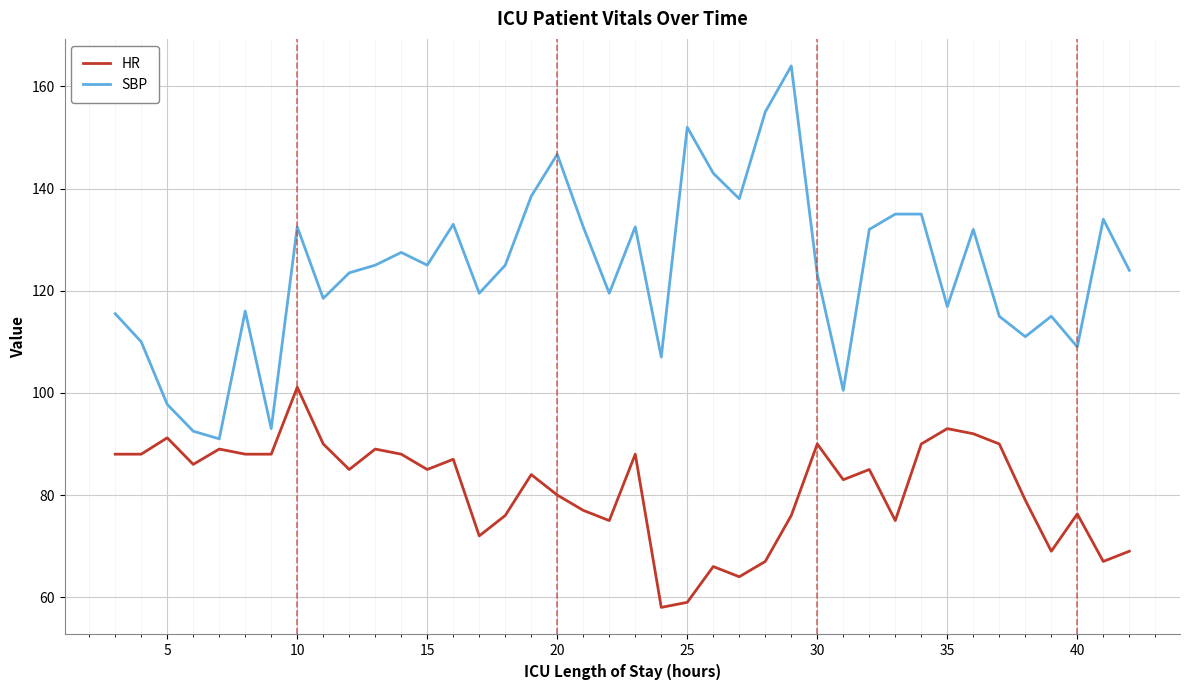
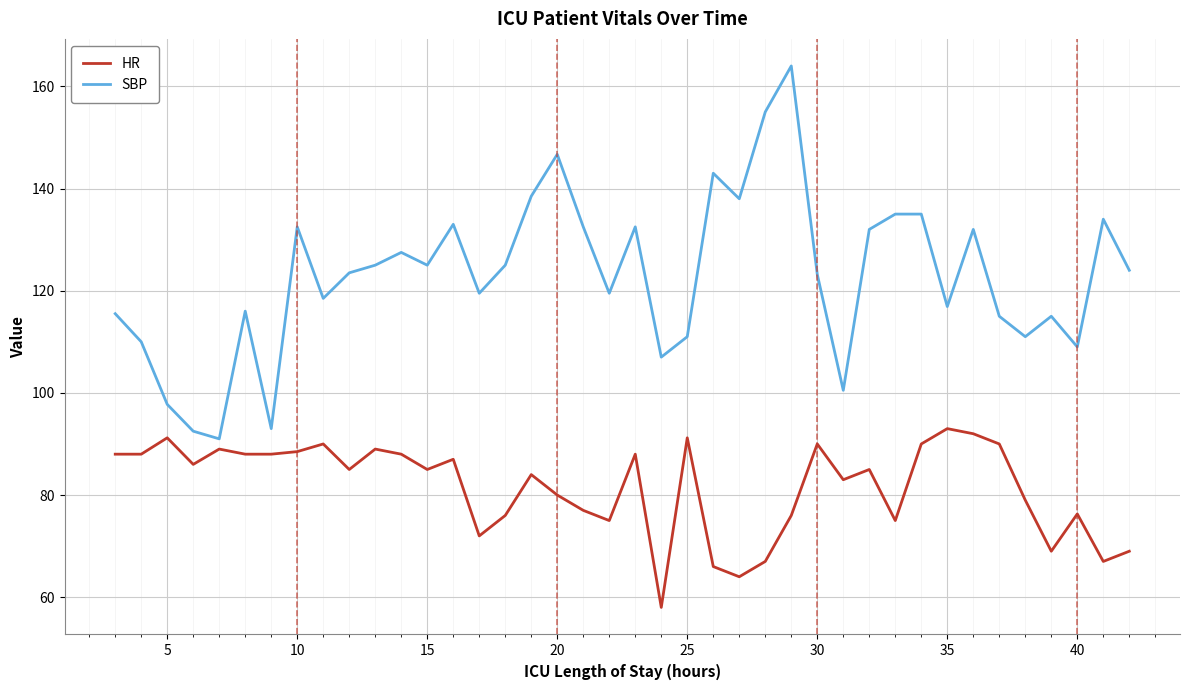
  {
    "HR": {
      "5": 91,
-     "10": 101,
+     "10": 89,
      "15": 85,
      "20": 80,
-     "25": 59,
+     "25": 91,
      "30": 90,
      "35": 93,
      "40": 76
    },
    "SBP": {
      "5": 98,
      "10": 133,
      "15": 125,
      "20": 147,
-     "25": 152,
+     "25": 111,
      "30": 123,
      "35": 117,
      "40": 109
    }
  }
